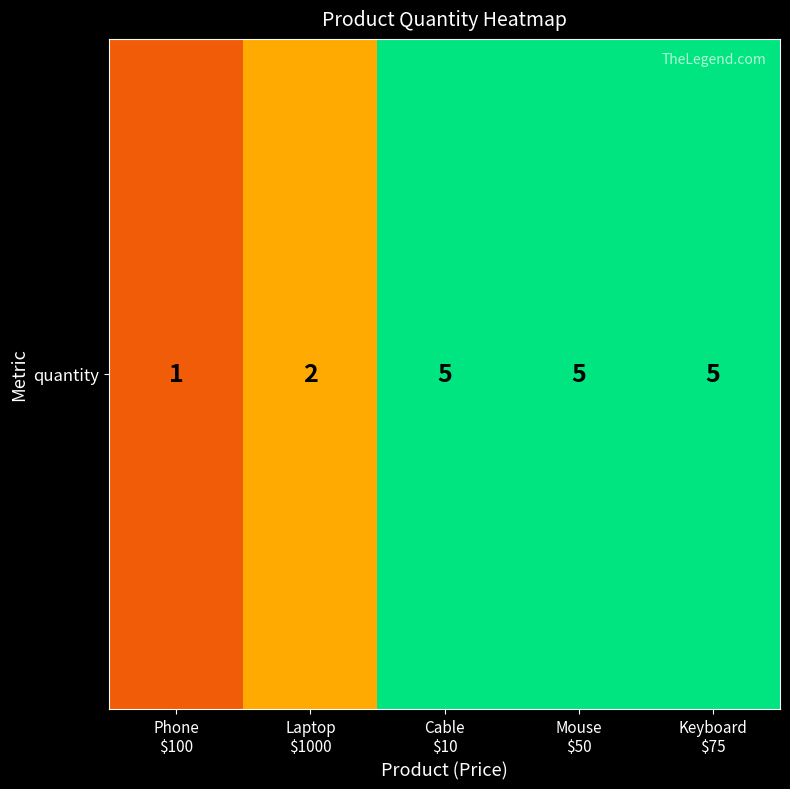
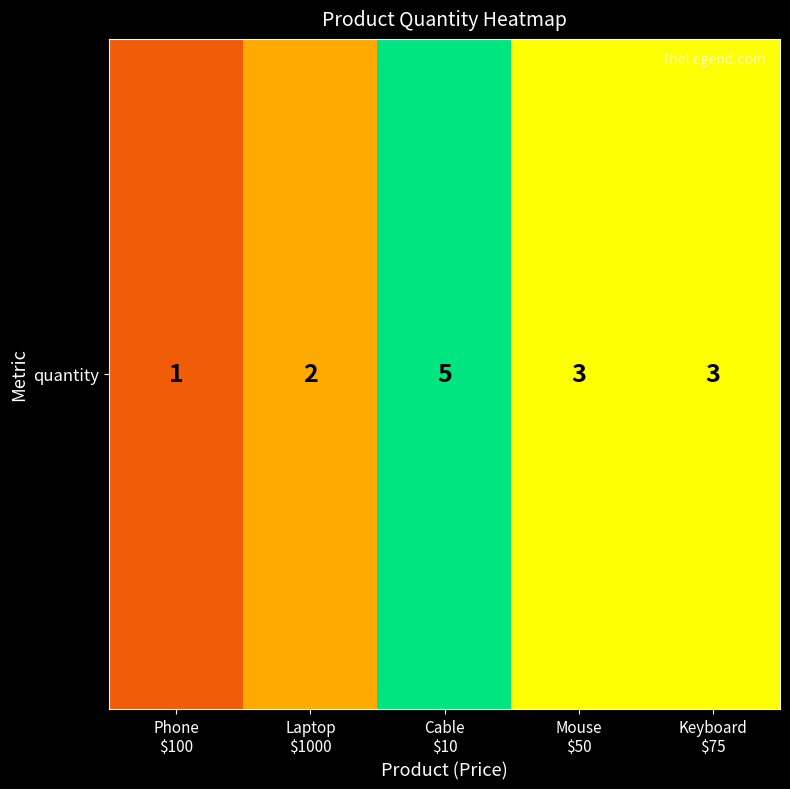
  {
    "quantity": {
      "Phone $100": 1,
      "Laptop $1000": 2,
      "Cable $10": 5,
-     "Mouse $50": 5,
-     "Keyboard $75": 5
+     "Mouse $50": 3,
+     "Keyboard $75": 3
    }
  }
